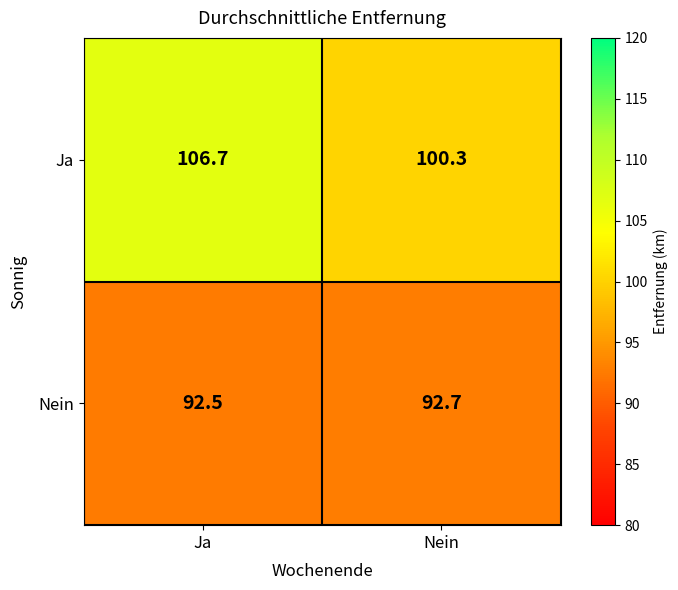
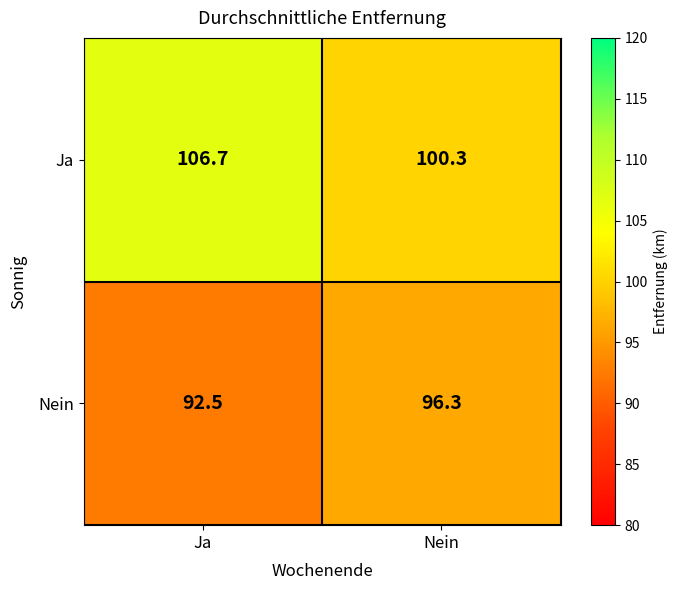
  {
    "Ja": {
      "Ja": 106.7,
      "Nein": 100.3
    },
    "Nein": {
      "Ja": 92.5,
-     "Nein": 92.7
+     "Nein": 96.3
    }
  }
